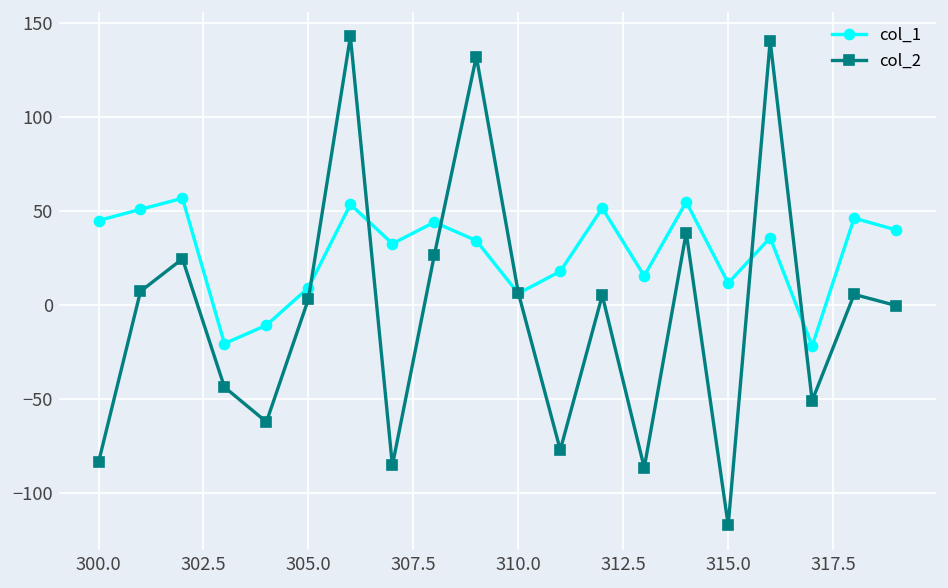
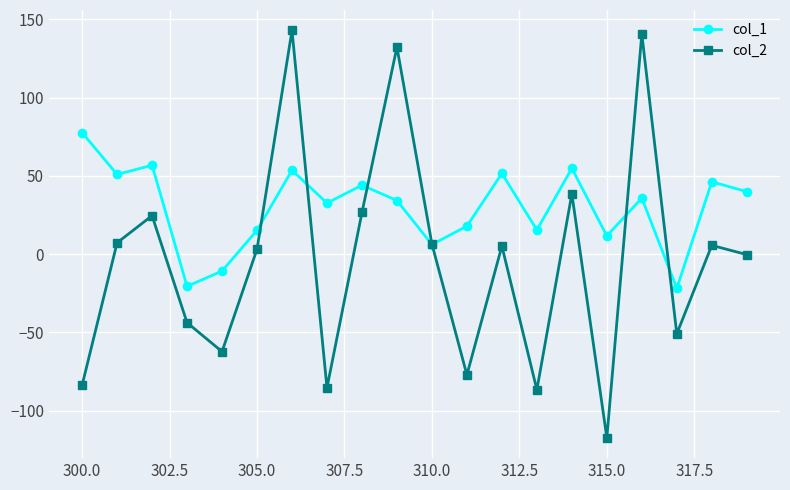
  {
    "col_1": {
-     "300.0": 45,
-     "305.0": 9,
+     "300.0": 78,
+     "305.0": 15,
      "315.0": 12
    },
    "col_2": {
      "300.0": -84,
      "305.0": 3,
      "315.0": -117
    }
  }
